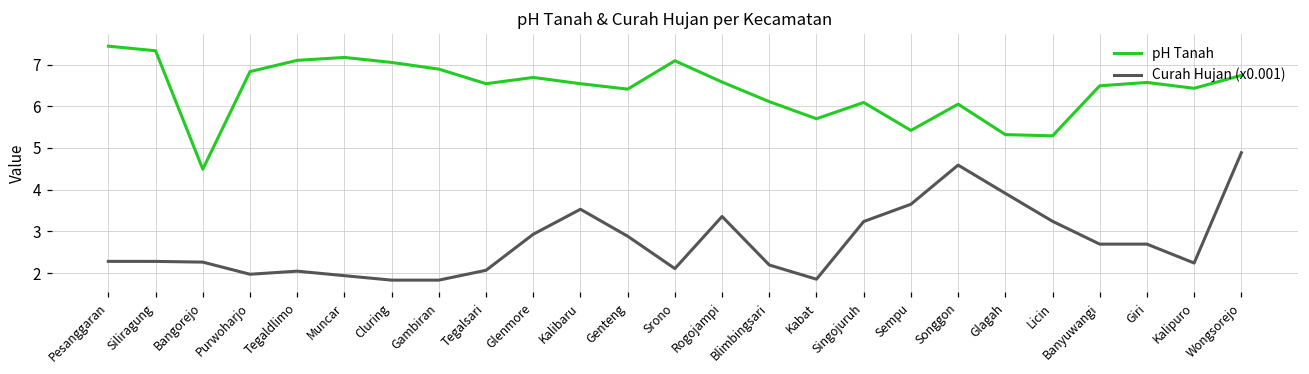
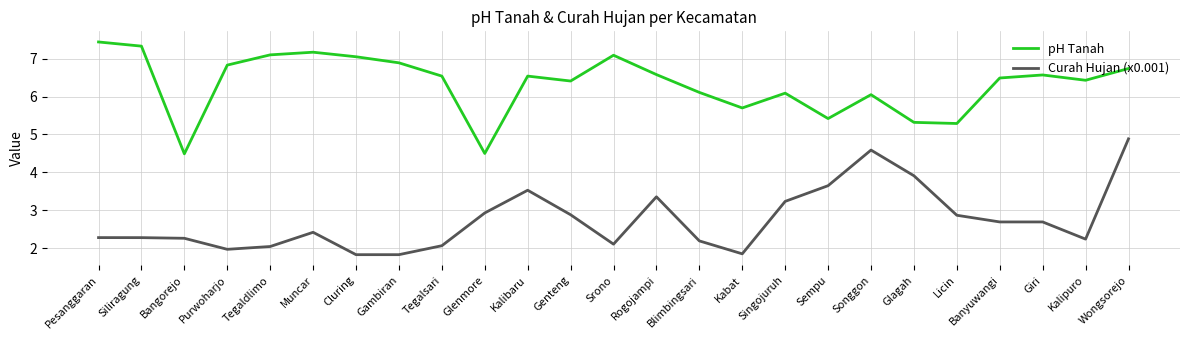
  {
    "pH Tanah": {
      "Pesanggaran": 7.4,
      "Siliragung": 7.3,
      "Bangorejo": 4.5,
      "Purwoharjo": 6.8,
      "Tegaldlimo": 7.1,
      "Muncar": 7.2,
      "Cluring": 7.1,
      "Gambiran": 6.9,
      "Tegalsari": 6.5,
-     "Glenmore": 6.7,
+     "Glenmore": 4.5,
      "Kalibaru": 6.5,
      "Genteng": 6.4,
      "Srono": 7.1,
      "Rogojampi": 6.6,
      "Blimbingsari": 6.1,
      "Kabat": 5.7,
      "Singojuruh": 6.1,
      "Sempu": 5.4,
      "Songgon": 6.1,
      "Glagah": 5.3,
      "Licin": 5.3,
      "Banyuwangi": 6.5,
      "Giri": 6.6,
      "Kalipuro": 6.4,
      "Wongsorejo": 6.7
    },
    "Curah Hujan (x0.001)": {
      "Pesanggaran": 2.3,
      "Siliragung": 2.3,
      "Bangorejo": 2.3,
      "Purwoharjo": 2.0,
      "Tegaldlimo": 2.0,
-     "Muncar": 1.9,
+     "Muncar": 2.4,
      "Cluring": 1.8,
      "Gambiran": 1.8,
      "Tegalsari": 2.1,
      "Glenmore": 2.9,
      "Kalibaru": 3.5,
      "Genteng": 2.9,
      "Srono": 2.1,
      "Rogojampi": 3.4,
      "Blimbingsari": 2.2,
      "Kabat": 1.9,
      "Singojuruh": 3.2,
      "Sempu": 3.7,
      "Songgon": 4.6,
      "Glagah": 3.9,
-     "Licin": 3.2,
+     "Licin": 2.9,
      "Banyuwangi": 2.7,
      "Giri": 2.7,
      "Kalipuro": 2.2,
      "Wongsorejo": 4.9
    }
  }
